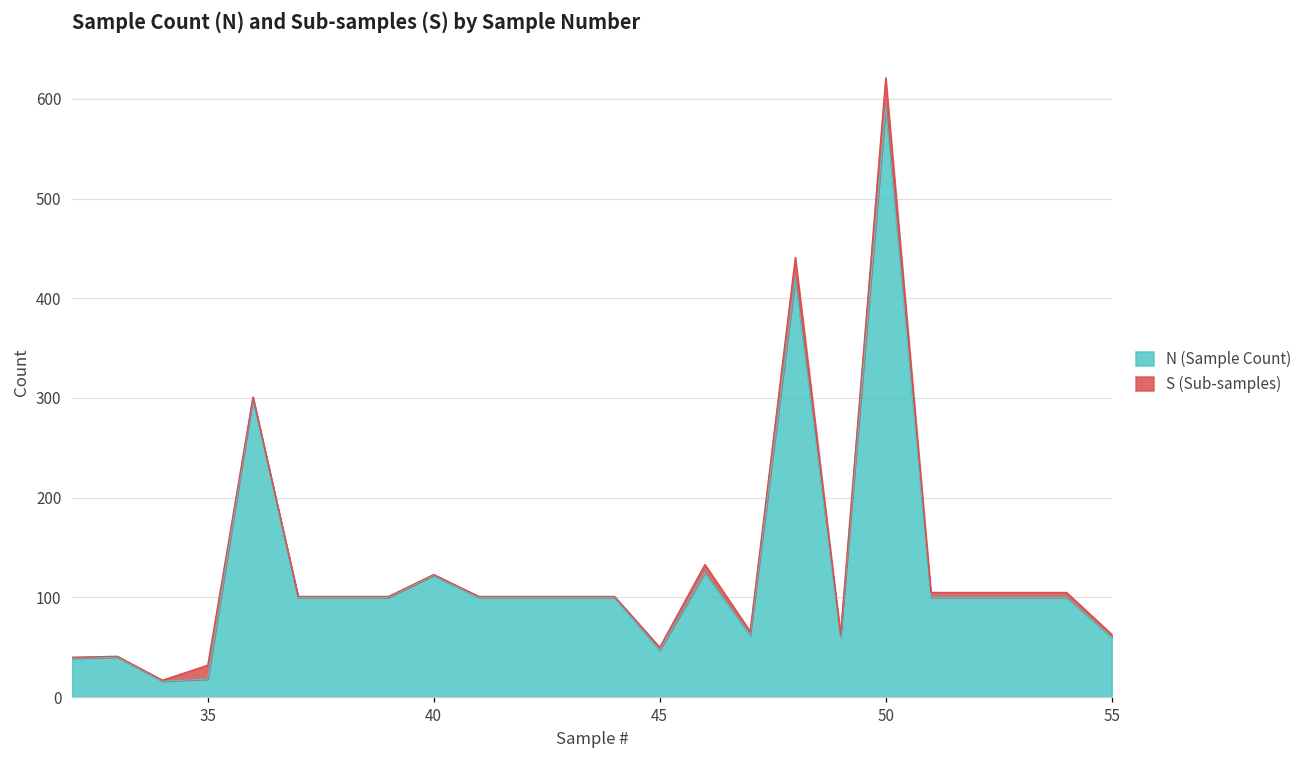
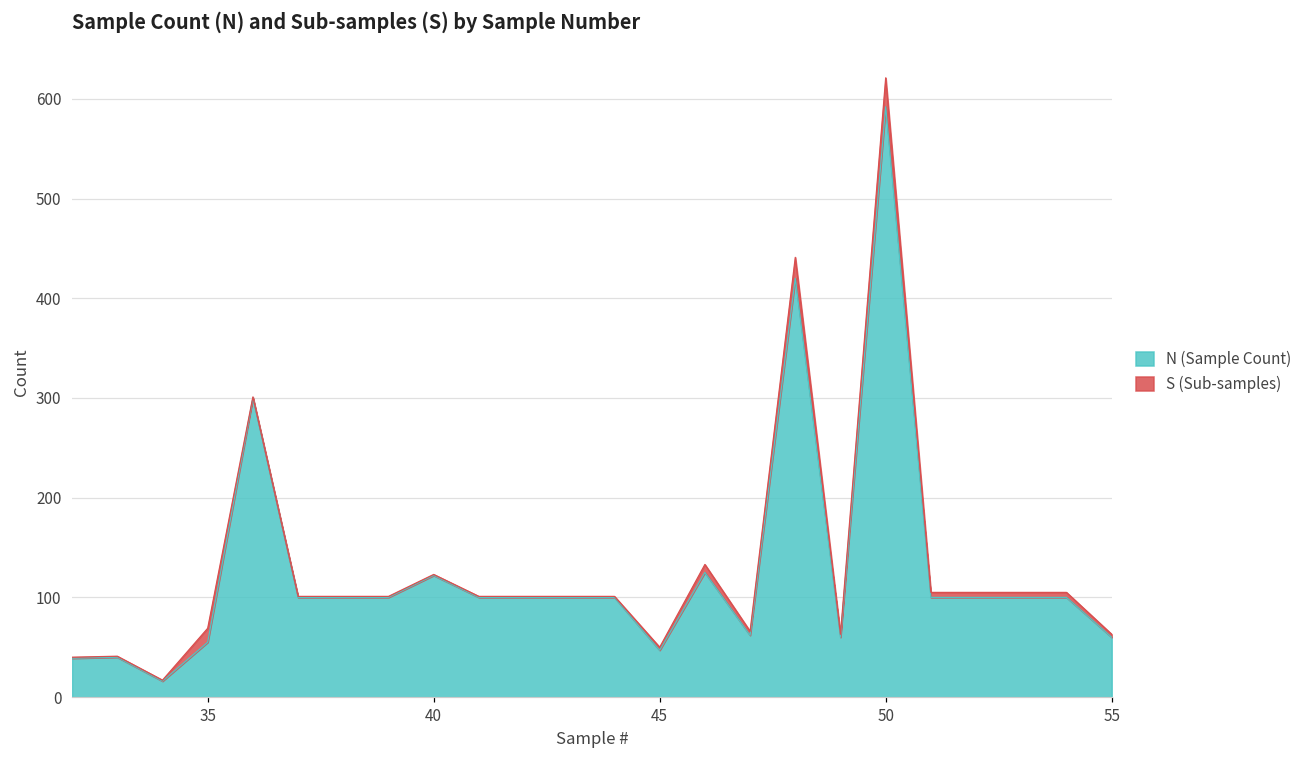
  {
    "N (Sample Count)": {
-     "35": 20,
+     "35": 60,
      "45": 50,
      "50": 590,
      "55": 60
    },
    "S (Sub-samples)": {
      "35": 10,
      "45": 0,
      "50": 30,
      "55": 0
    }
  }
